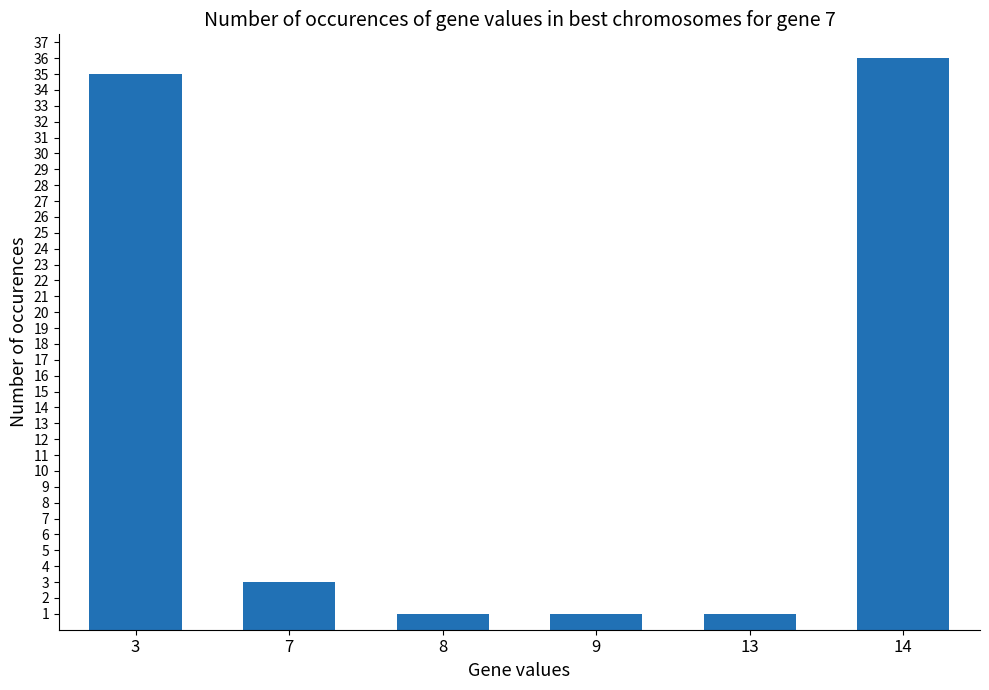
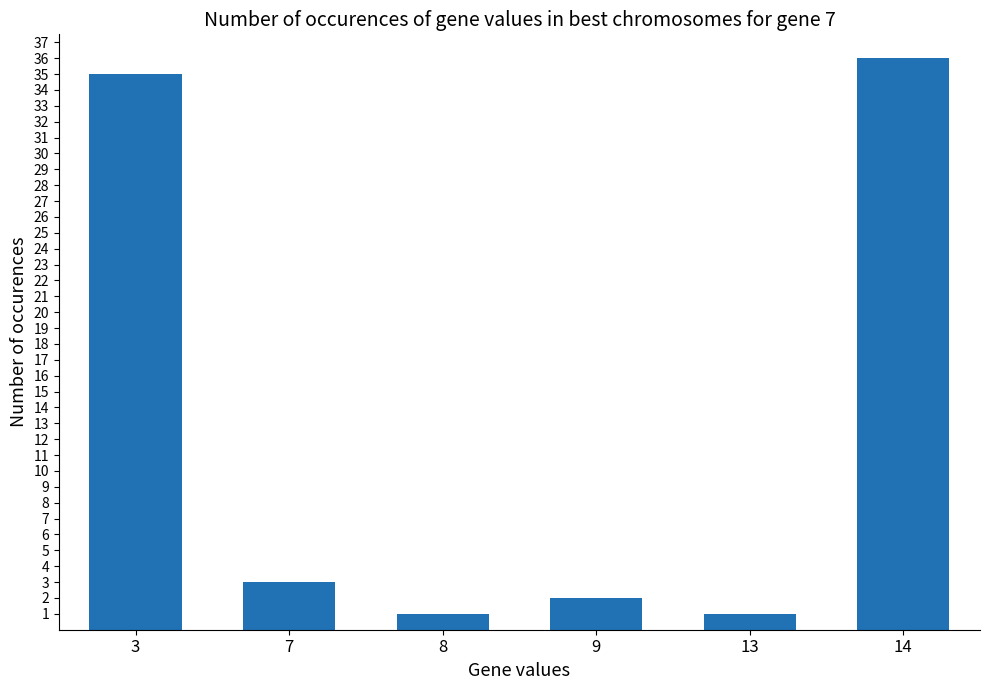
  {
    "3": 35,
    "7": 3,
    "8": 1,
-   "9": 1,
+   "9": 2,
    "13": 1,
    "14": 36
  }
